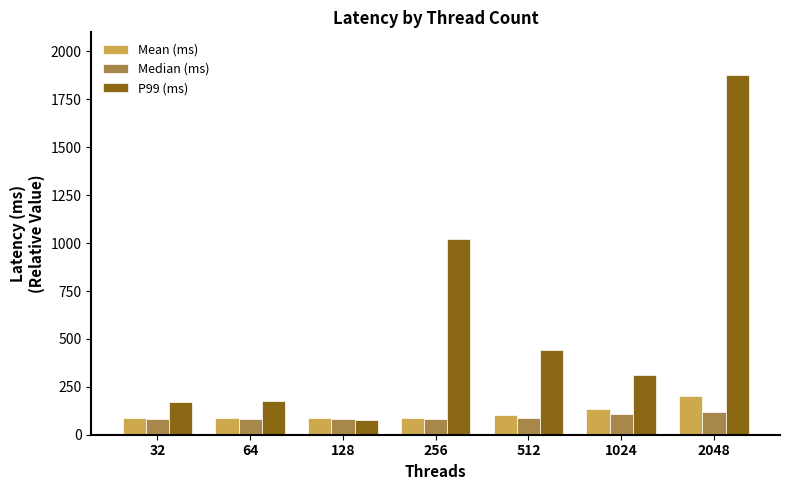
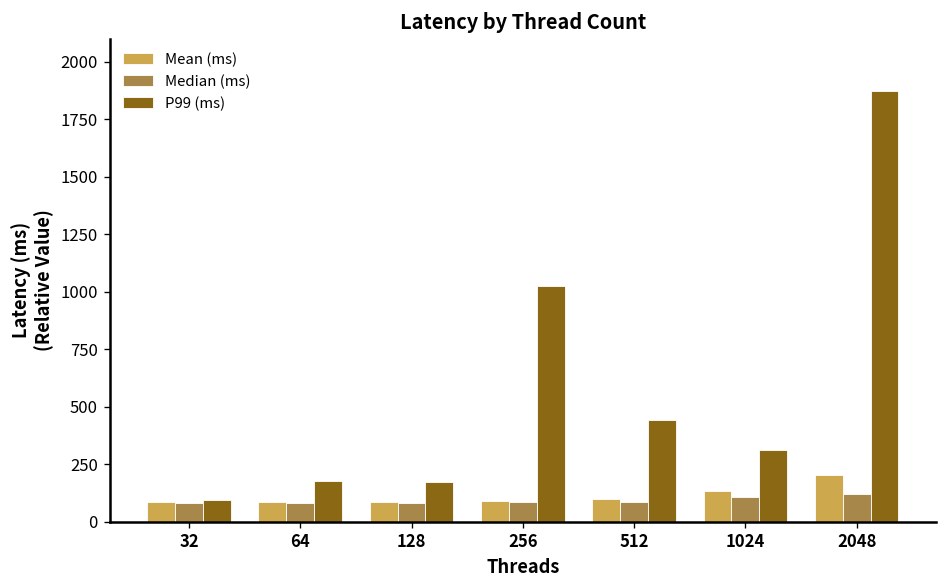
  {
    "P99 (ms)": {
-     "32": 170,
+     "32": 100,
      "64": 180,
-     "128": 80,
+     "128": 170,
      "256": 1020,
      "512": 440,
      "1024": 310,
      "2048": 1880
    }
  }
